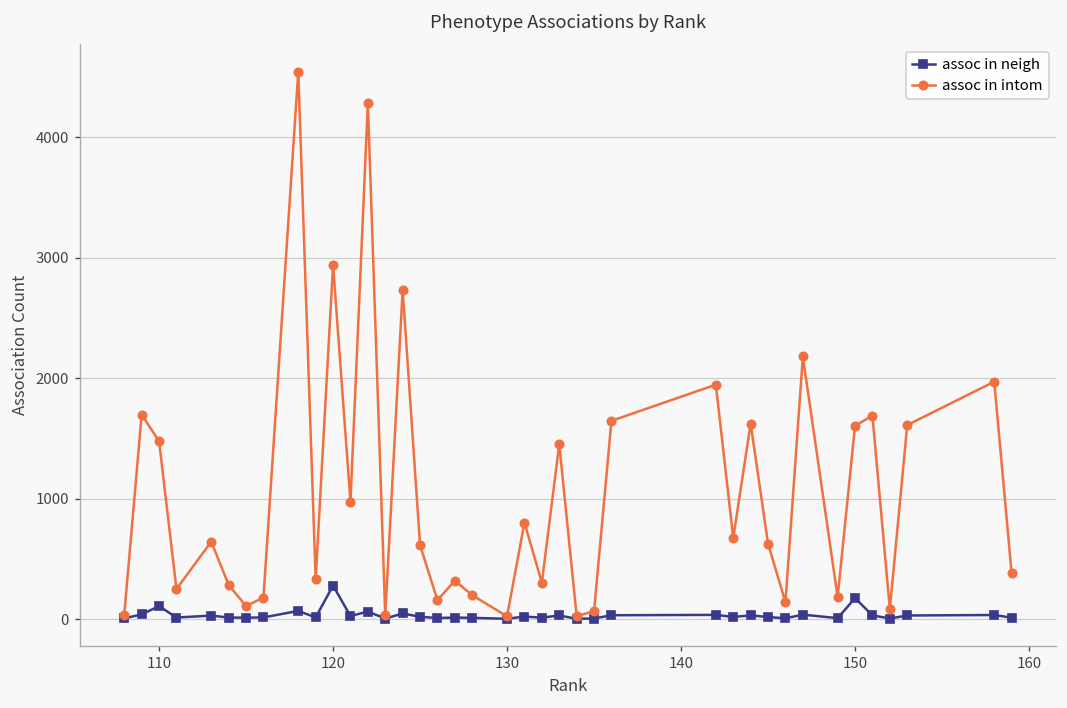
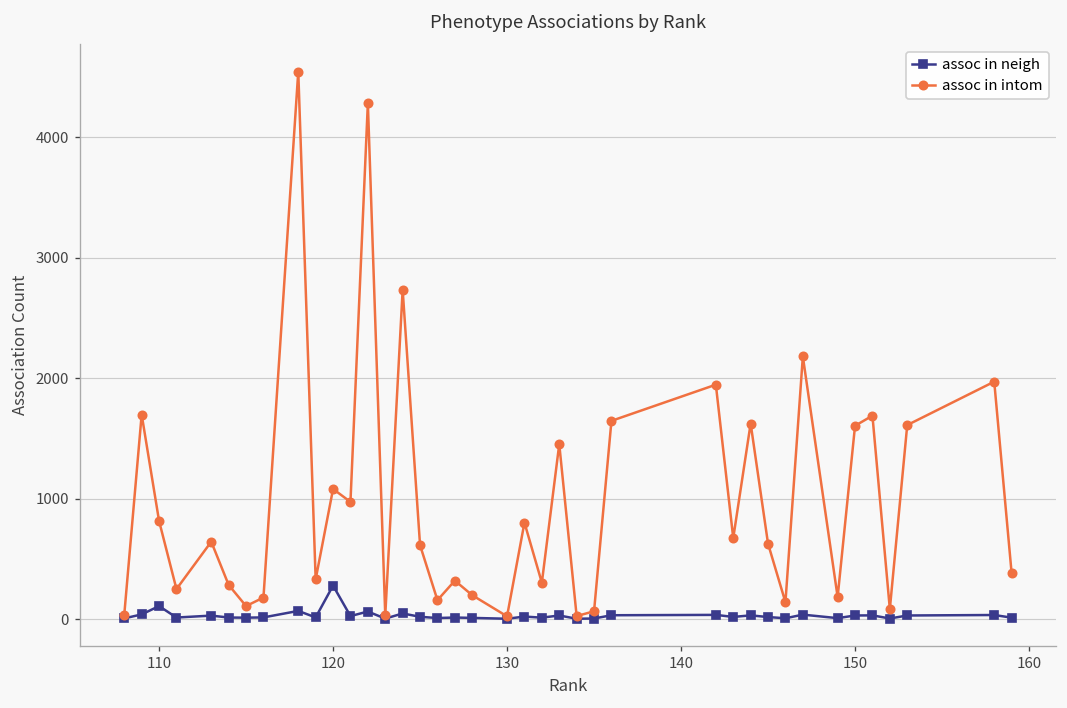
  {
    "assoc in neigh": {
      "110": 110,
      "120": 280,
-     "150": 180
+     "150": 30
    },
    "assoc in intom": {
-     "110": 1480,
-     "120": 2940,
+     "110": 820,
+     "120": 1080,
      "150": 1610
    }
  }
